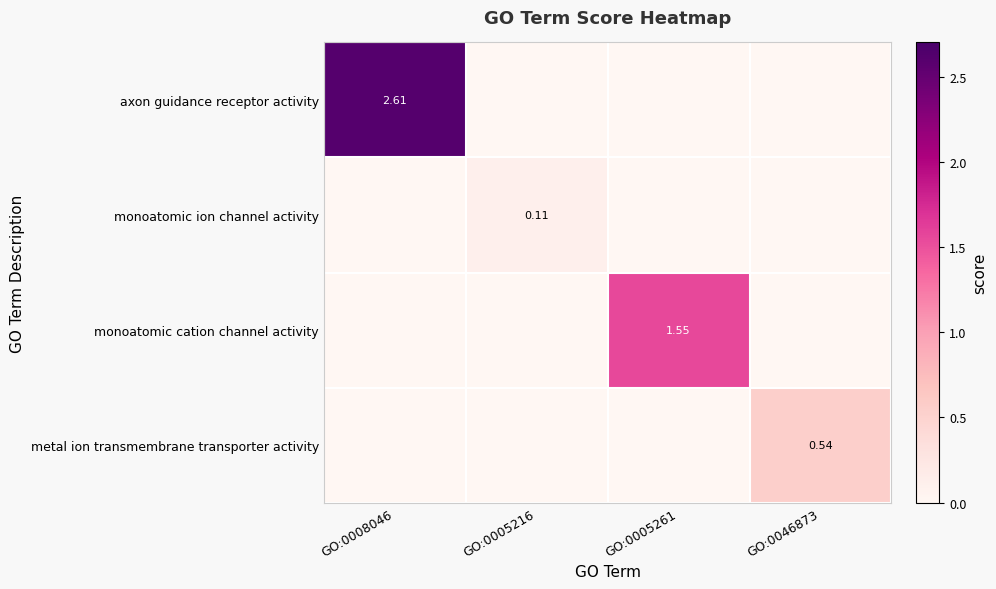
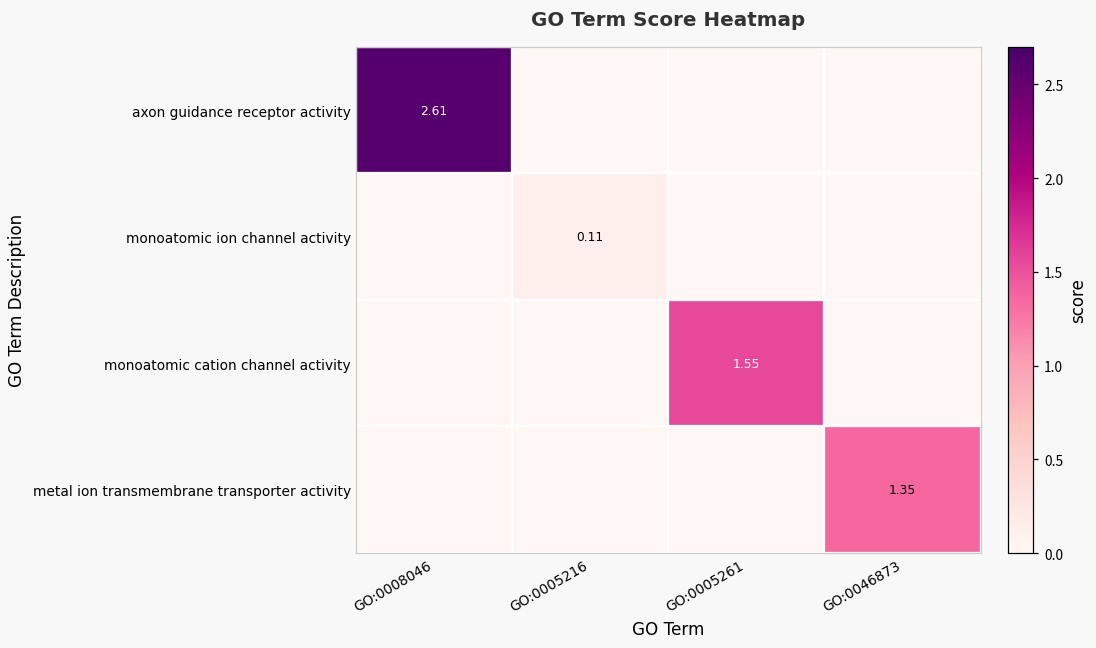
  {
    "axon guidance receptor activity": {
      "GO:0008046": 2.61
    },
    "monoatomic ion channel activity": {
      "GO:0005216": 0.11
    },
    "monoatomic cation channel activity": {
      "GO:0005261": 1.55
    },
    "metal ion transmembrane transporter activity": {
-     "GO:0046873": 0.54
+     "GO:0046873": 1.35
    }
  }
